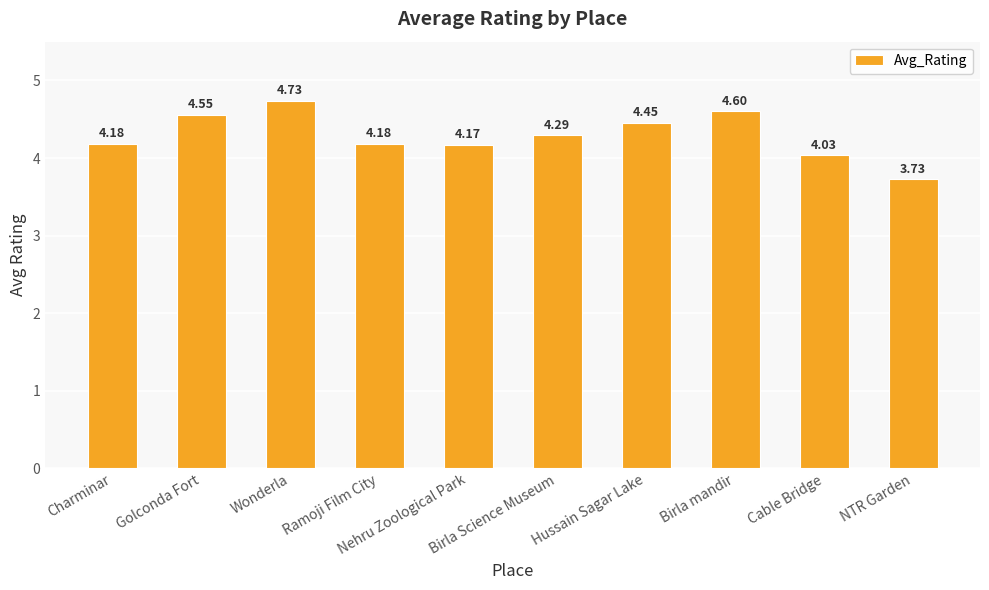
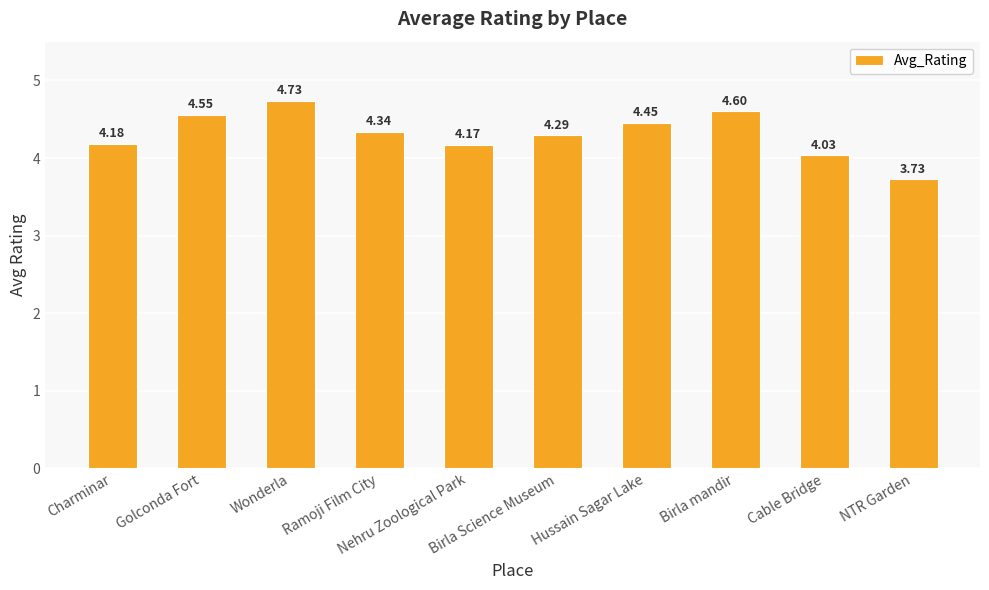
  {
    "Charminar": 4.18,
    "Golconda Fort": 4.55,
    "Wonderla": 4.73,
-   "Ramoji Film City": 4.18,
+   "Ramoji Film City": 4.34,
    "Nehru Zoological Park": 4.17,
    "Birla Science Museum": 4.29,
    "Hussain Sagar Lake": 4.45,
    "Birla mandir": 4.60,
    "Cable Bridge": 4.03,
    "NTR Garden": 3.73
  }
